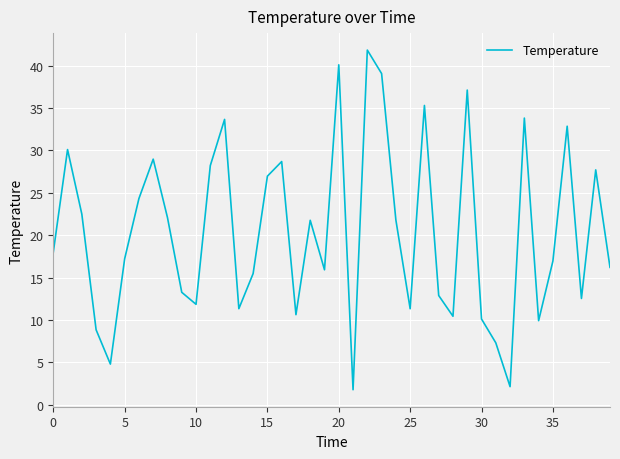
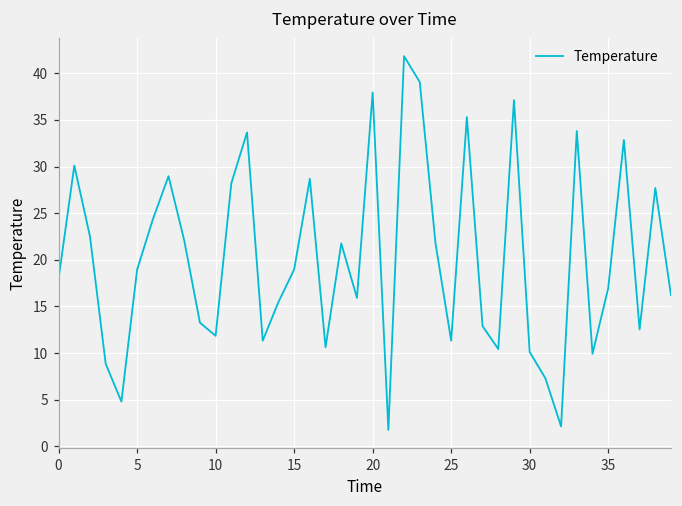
  {
    "0": 18,
-   "5": 17,
+   "5": 19,
    "10": 12,
-   "15": 27,
-   "20": 40,
+   "15": 19,
+   "20": 38,
    "25": 11,
    "30": 10,
    "35": 17
  }
